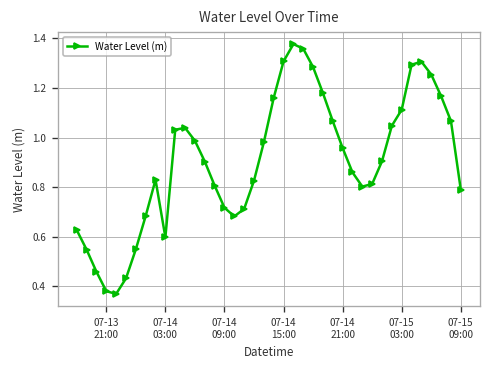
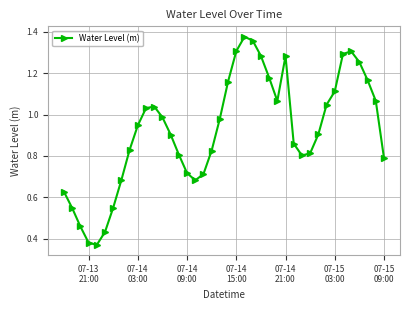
  {
    "07-13 21:00": 0.38,
-   "07-14 03:00": 0.60,
+   "07-14 03:00": 0.95,
    "07-14 09:00": 0.72,
    "07-14 15:00": 1.31,
-   "07-14 21:00": 0.96,
+   "07-14 21:00": 1.28,
    "07-15 03:00": 1.11,
    "07-15 09:00": 0.79
  }
